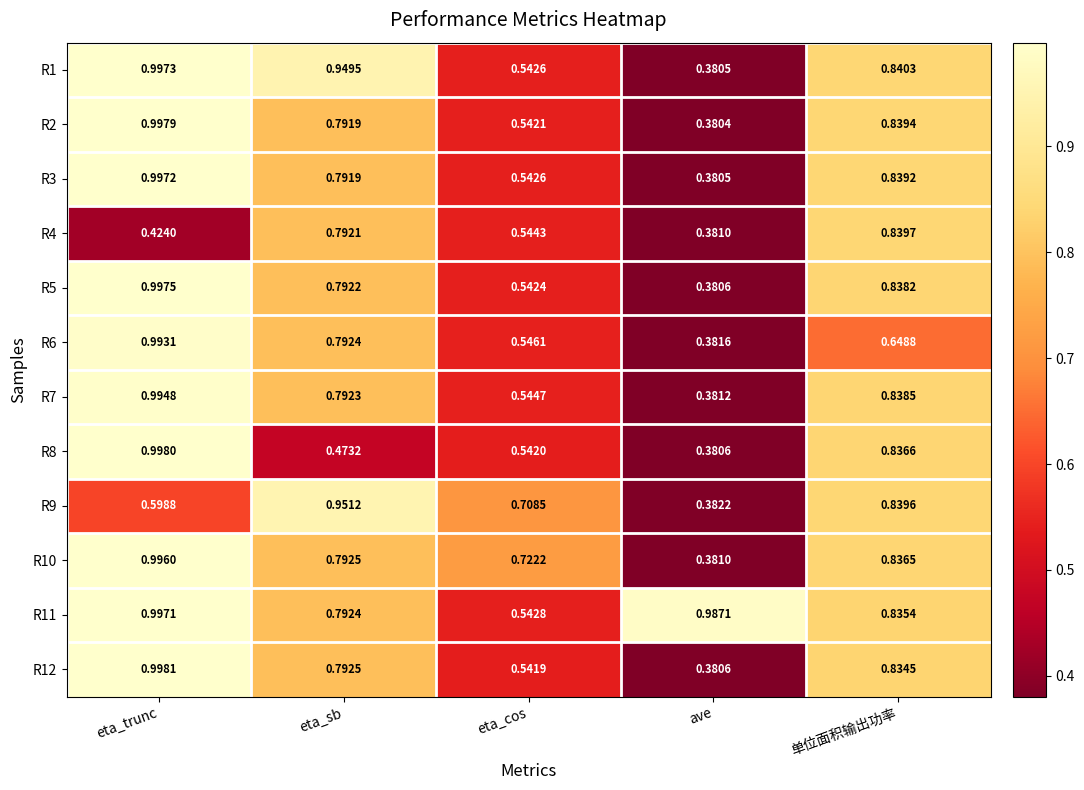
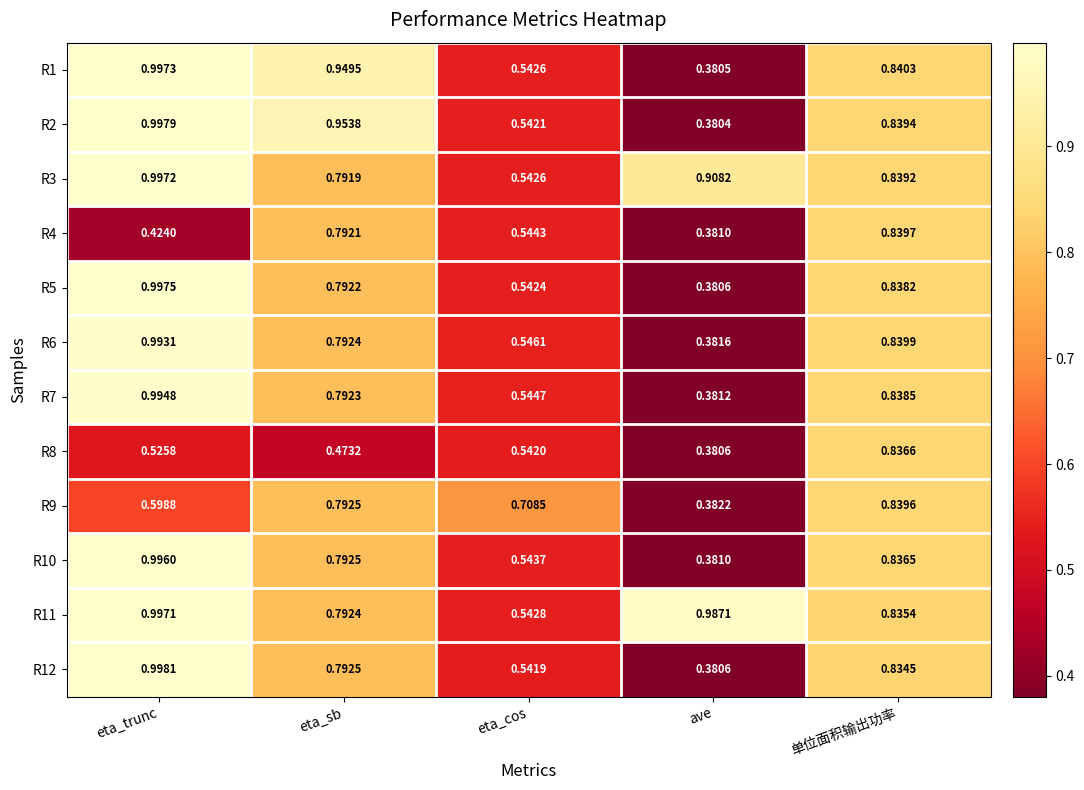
  {
    "R1": {
      "eta_trunc": 0.9973,
      "eta_sb": 0.9495,
      "eta_cos": 0.5426,
      "ave": 0.3805,
      "单位面积输出功率": 0.8403
    },
    "R2": {
      "eta_trunc": 0.9979,
-     "eta_sb": 0.7919,
+     "eta_sb": 0.9538,
      "eta_cos": 0.5421,
      "ave": 0.3804,
      "单位面积输出功率": 0.8394
    },
    "R3": {
      "eta_trunc": 0.9972,
      "eta_sb": 0.7919,
      "eta_cos": 0.5426,
-     "ave": 0.3805,
+     "ave": 0.9082,
      "单位面积输出功率": 0.8392
    },
    "R4": {
      "eta_trunc": 0.4240,
      "eta_sb": 0.7921,
      "eta_cos": 0.5443,
      "ave": 0.3810,
      "单位面积输出功率": 0.8397
    },
    "R5": {
      "eta_trunc": 0.9975,
      "eta_sb": 0.7922,
      "eta_cos": 0.5424,
      "ave": 0.3806,
      "单位面积输出功率": 0.8382
    },
    "R6": {
      "eta_trunc": 0.9931,
      "eta_sb": 0.7924,
      "eta_cos": 0.5461,
      "ave": 0.3816,
-     "单位面积输出功率": 0.6488
+     "单位面积输出功率": 0.8399
    },
    "R7": {
      "eta_trunc": 0.9948,
      "eta_sb": 0.7923,
      "eta_cos": 0.5447,
      "ave": 0.3812,
      "单位面积输出功率": 0.8385
    },
    "R8": {
-     "eta_trunc": 0.9980,
+     "eta_trunc": 0.5258,
      "eta_sb": 0.4732,
      "eta_cos": 0.5420,
      "ave": 0.3806,
      "单位面积输出功率": 0.8366
    },
    "R9": {
      "eta_trunc": 0.5988,
-     "eta_sb": 0.9512,
+     "eta_sb": 0.7925,
      "eta_cos": 0.7085,
      "ave": 0.3822,
      "单位面积输出功率": 0.8396
    },
    "R10": {
      "eta_trunc": 0.9960,
      "eta_sb": 0.7925,
-     "eta_cos": 0.7222,
+     "eta_cos": 0.5437,
      "ave": 0.3810,
      "单位面积输出功率": 0.8365
    },
    "R11": {
      "eta_trunc": 0.9971,
      "eta_sb": 0.7924,
      "eta_cos": 0.5428,
      "ave": 0.9871,
      "单位面积输出功率": 0.8354
    },
    "R12": {
      "eta_trunc": 0.9981,
      "eta_sb": 0.7925,
      "eta_cos": 0.5419,
      "ave": 0.3806,
      "单位面积输出功率": 0.8345
    }
  }
